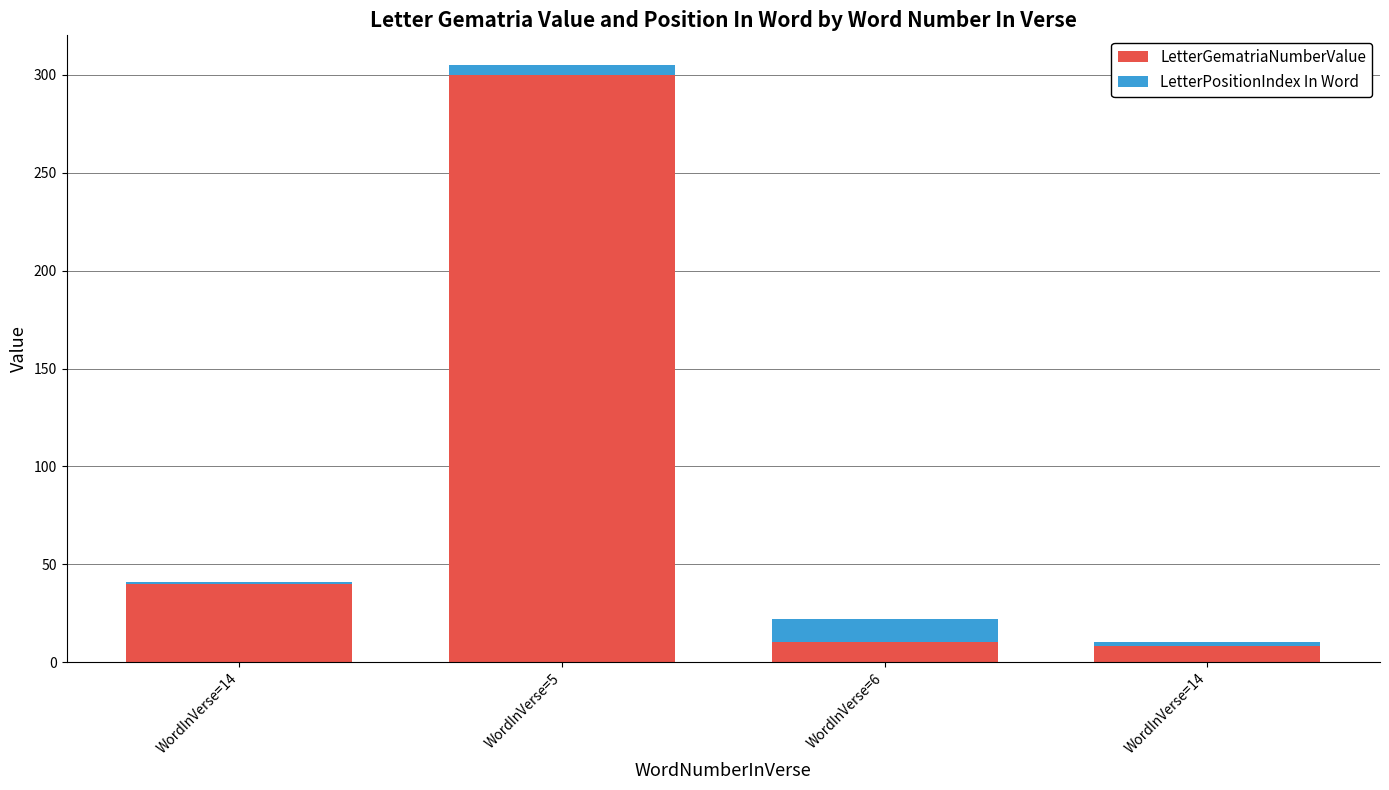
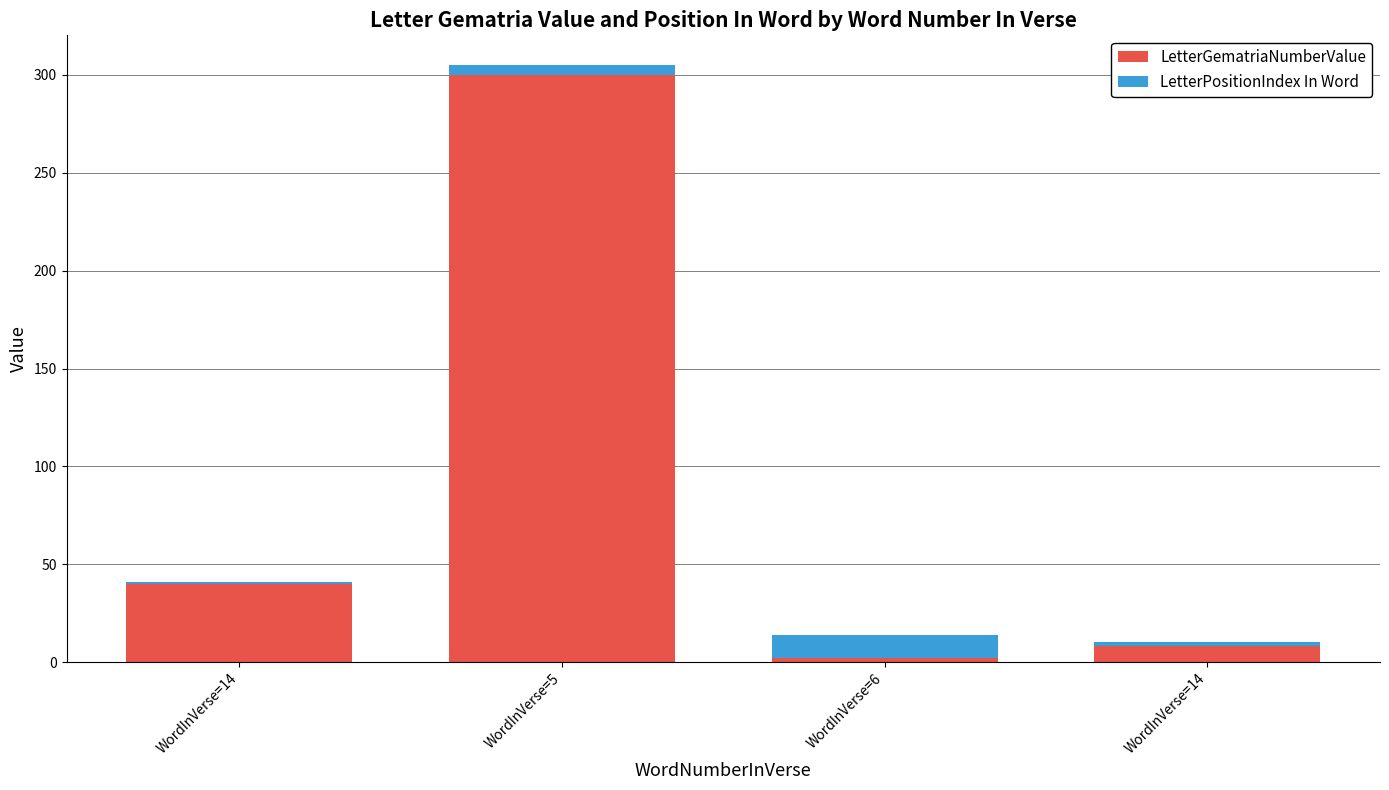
  {
    "LetterGematriaNumberValue": {
      "WordInVerse=5": 300,
-     "WordInVerse=6": 10
+     "WordInVerse=6": 2
    },
    "LetterPositionIndex In Word": {
      "WordInVerse=5": 5,
      "WordInVerse=6": 12
    }
  }
